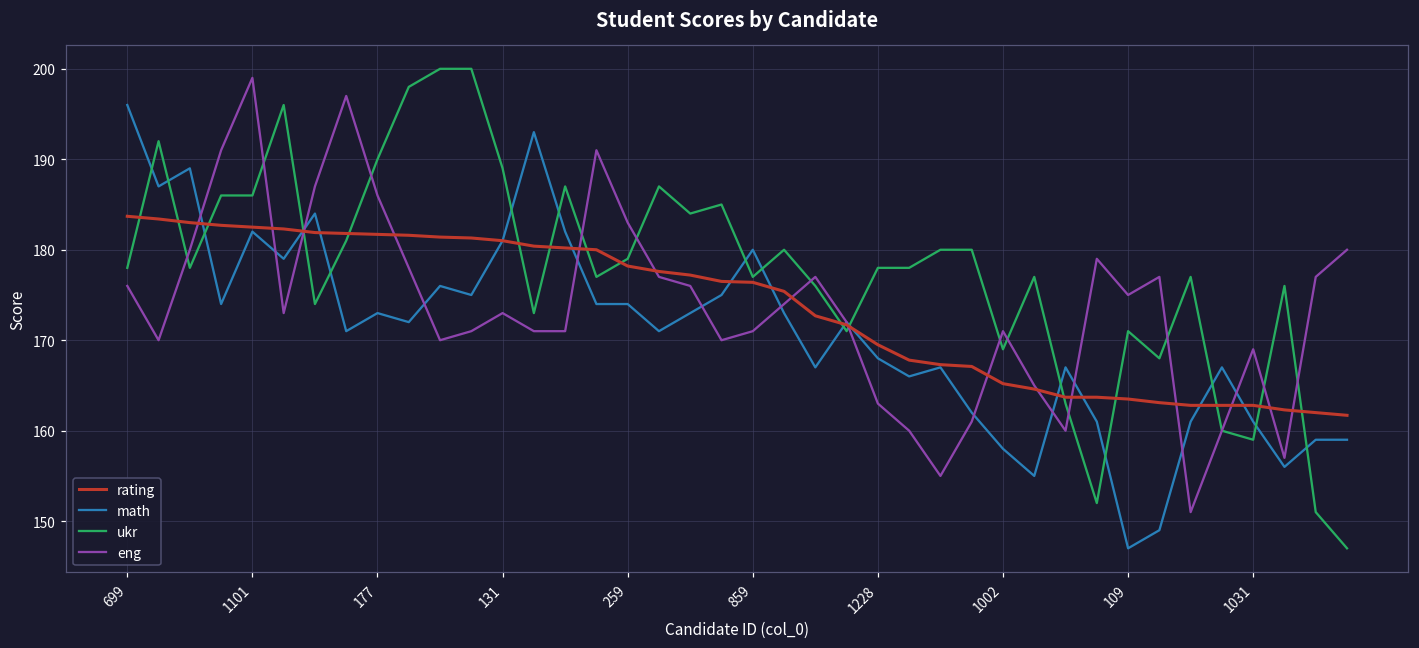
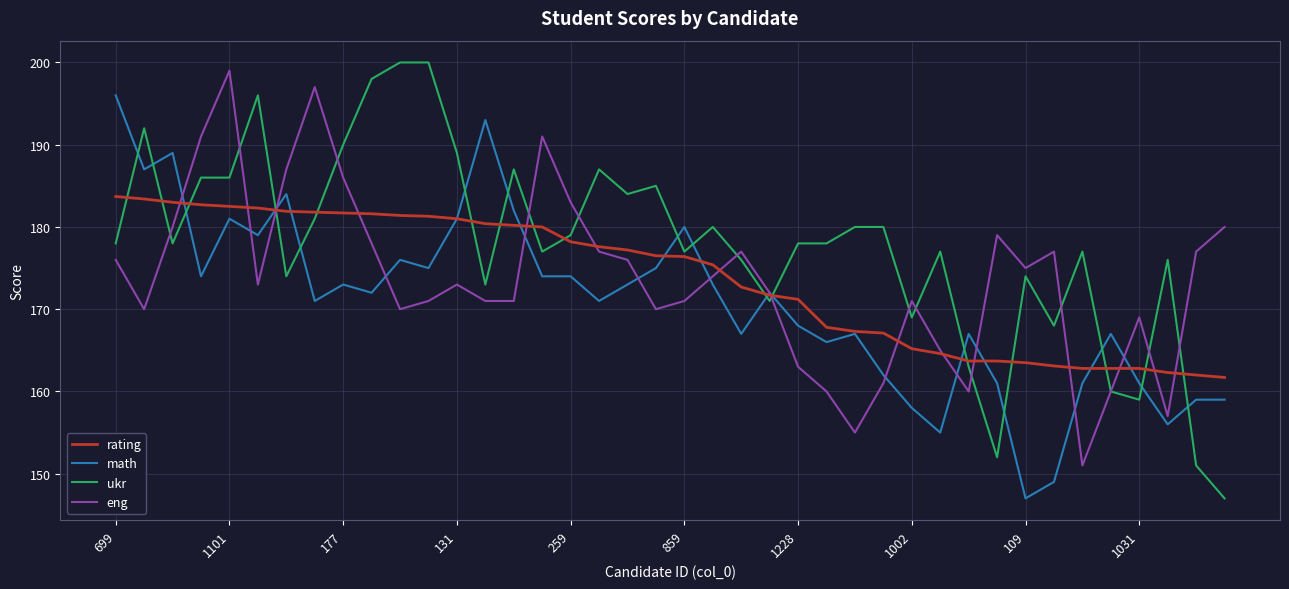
  {
    "rating": {
      "699": 184,
      "1101": 183,
      "177": 182,
      "259": 178,
      "859": 176,
-     "1228": 170,
+     "1228": 171,
      "1002": 165,
      "109": 164,
      "1031": 163
    },
    "math": {
      "699": 196,
-     "1101": 182,
+     "1101": 181,
      "177": 173,
      "259": 174,
      "859": 180,
      "1228": 168,
      "1002": 158,
      "109": 147,
      "1031": 161
    },
    "ukr": {
      "699": 178,
      "1101": 186,
      "177": 190,
      "131": 189,
      "259": 179,
      "859": 177,
      "1228": 178,
      "1002": 169,
-     "109": 171,
+     "109": 174,
      "1031": 159
    },
    "eng": {
      "699": 176,
      "1101": 199,
      "177": 186,
      "131": 173,
      "259": 183,
      "859": 171,
      "1228": 163,
      "1002": 171,
      "109": 175,
      "1031": 169
    }
  }
